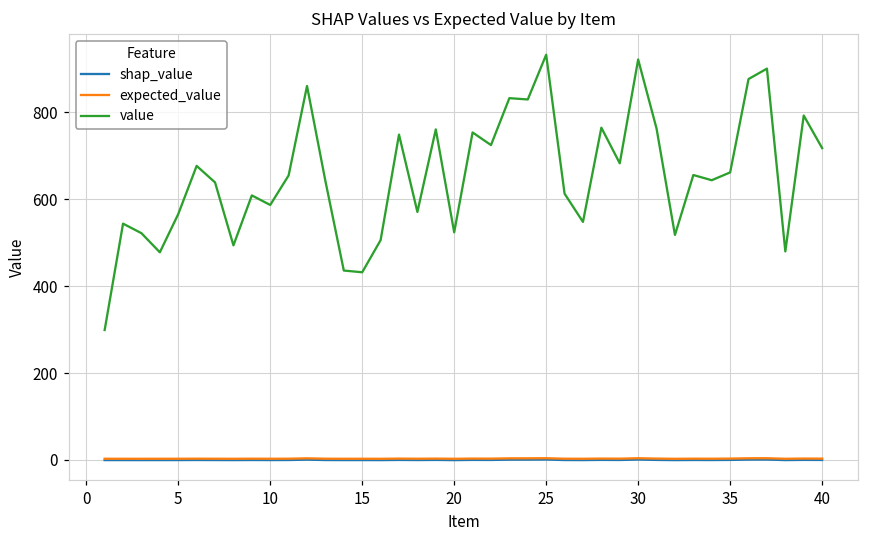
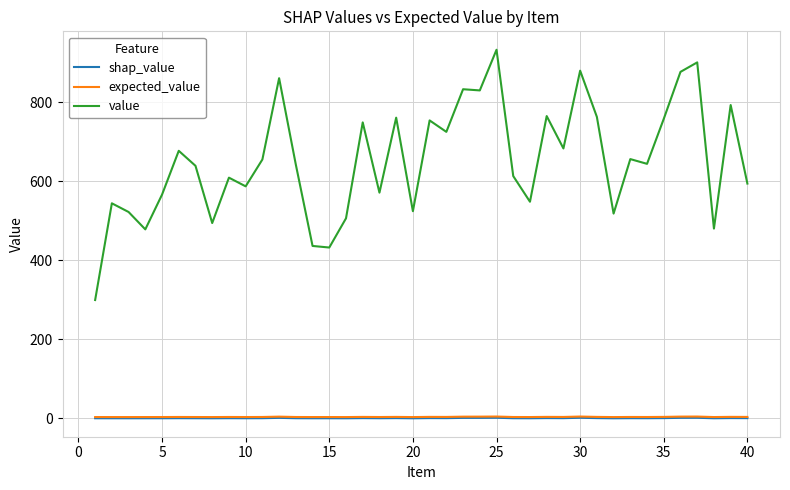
  {
    "value": {
      "5": 570,
      "10": 590,
      "15": 430,
      "20": 520,
      "25": 930,
-     "30": 920,
-     "35": 660,
-     "40": 720
+     "30": 880,
+     "35": 760,
+     "40": 590
    }
  }
